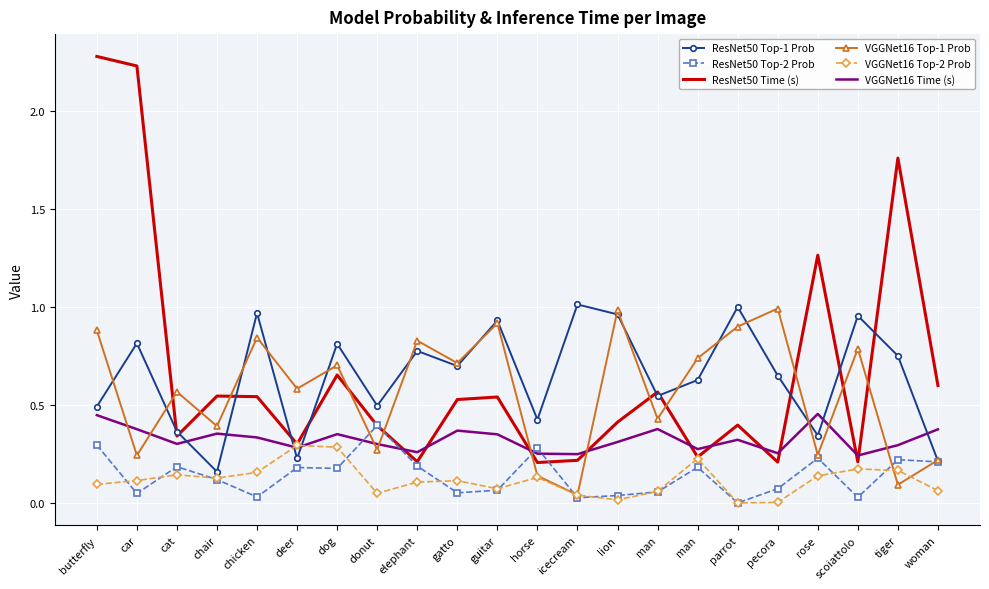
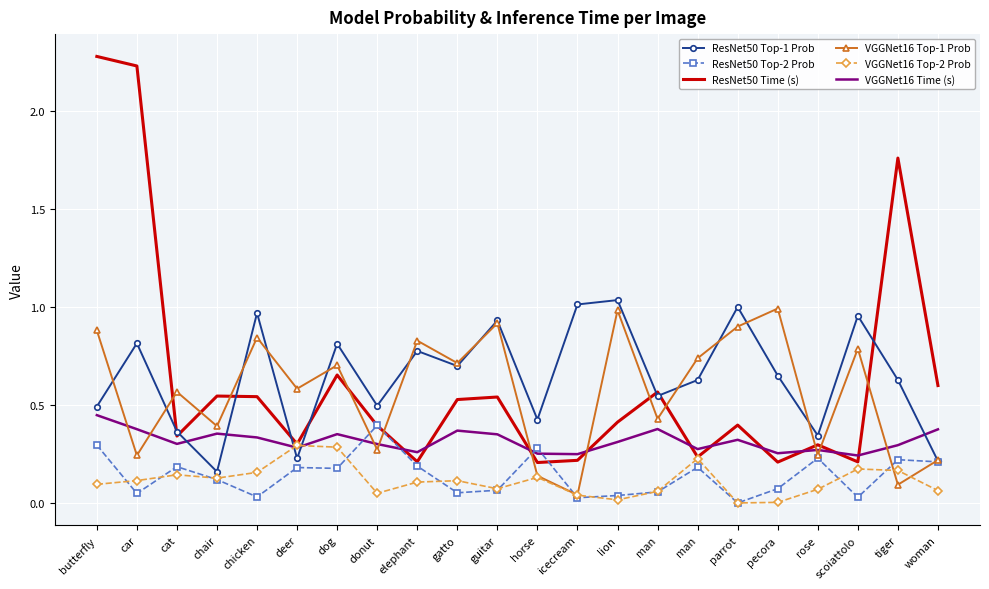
  {
    "ResNet50 Top-1 Prob": {
      "butterfly": 0.49,
      "car": 0.81,
      "cat": 0.36,
      "chair": 0.16,
      "chicken": 0.97,
      "deer": 0.23,
      "dog": 0.81,
      "donut": 0.50,
      "elephant": 0.78,
      "gatto": 0.70,
      "guitar": 0.93,
      "horse": 0.43,
      "icecream": 1.01,
-     "lion": 0.96,
+     "lion": 1.04,
      "parrot": 1.00,
      "pecora": 0.65,
      "rose": 0.34,
      "scoiattolo": 0.96,
-     "tiger": 0.75
+     "tiger": 0.63
    },
    "ResNet50 Top-2 Prob": {
      "butterfly": 0.30,
      "car": 0.05,
      "cat": 0.19,
      "chicken": 0.03,
      "deer": 0.18,
      "dog": 0.18,
      "elephant": 0.19,
      "gatto": 0.05,
      "horse": 0.28,
      "icecream": 0.03,
      "lion": 0.04,
      "pecora": 0.07,
      "rose": 0.23,
      "scoiattolo": 0.03,
      "tiger": 0.22
    },
    "ResNet50 Time (s)": {
      "butterfly": 2.28,
      "car": 2.23,
      "cat": 0.34,
      "chair": 0.55,
      "chicken": 0.54,
      "dog": 0.65,
      "elephant": 0.21,
      "gatto": 0.53,
      "guitar": 0.54,
      "horse": 0.21,
      "icecream": 0.22,
      "lion": 0.41,
      "parrot": 0.40,
      "pecora": 0.21,
-     "rose": 1.26,
+     "rose": 0.30,
      "scoiattolo": 0.21,
      "tiger": 1.76,
      "woman": 0.60
    },
    "VGGNet16 Top-1 Prob": {
      "butterfly": 0.88,
      "car": 0.24,
      "cat": 0.57,
      "chair": 0.39,
      "chicken": 0.84,
      "deer": 0.58,
      "dog": 0.70,
      "donut": 0.27,
      "elephant": 0.83,
      "gatto": 0.71,
      "guitar": 0.92,
      "lion": 0.98,
      "parrot": 0.90,
      "pecora": 0.99,
      "rose": 0.25,
      "scoiattolo": 0.79,
      "tiger": 0.09
    },
    "VGGNet16 Top-2 Prob": {
      "butterfly": 0.10,
      "car": 0.11,
      "cat": 0.14,
      "chicken": 0.16,
      "dog": 0.28,
      "donut": 0.05,
      "elephant": 0.11,
      "gatto": 0.11,
      "lion": 0.02,
      "pecora": 0.00,
-     "rose": 0.14,
+     "rose": 0.07,
      "scoiattolo": 0.17,
      "tiger": 0.17,
      "woman": 0.06
    },
    "VGGNet16 Time (s)": {
      "butterfly": 0.45,
      "car": 0.38,
      "cat": 0.30,
      "chair": 0.35,
      "chicken": 0.33,
      "dog": 0.35,
      "donut": 0.30,
      "elephant": 0.26,
      "gatto": 0.37,
      "guitar": 0.35,
      "horse": 0.25,
      "icecream": 0.25,
      "lion": 0.31,
      "parrot": 0.32,
      "pecora": 0.25,
-     "rose": 0.45,
+     "rose": 0.27,
      "scoiattolo": 0.24,
      "tiger": 0.29,
      "woman": 0.38
    }
  }
